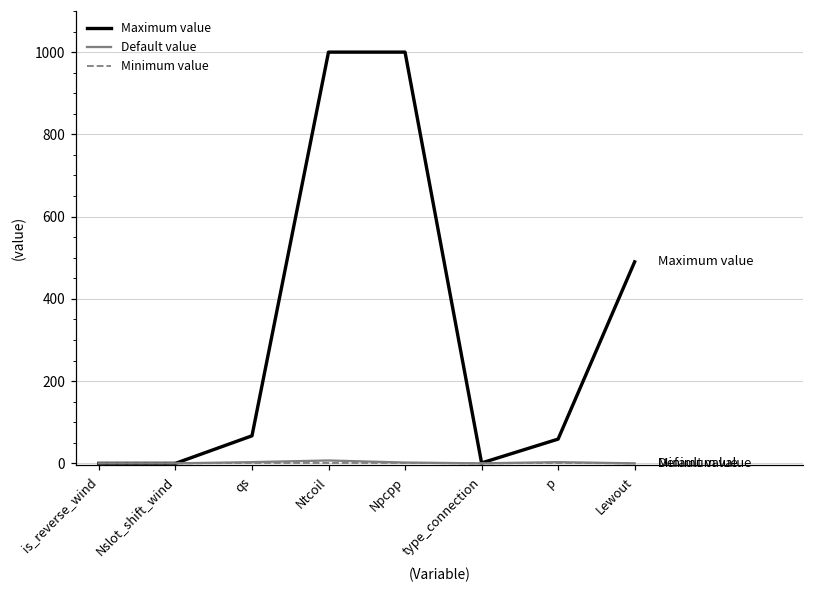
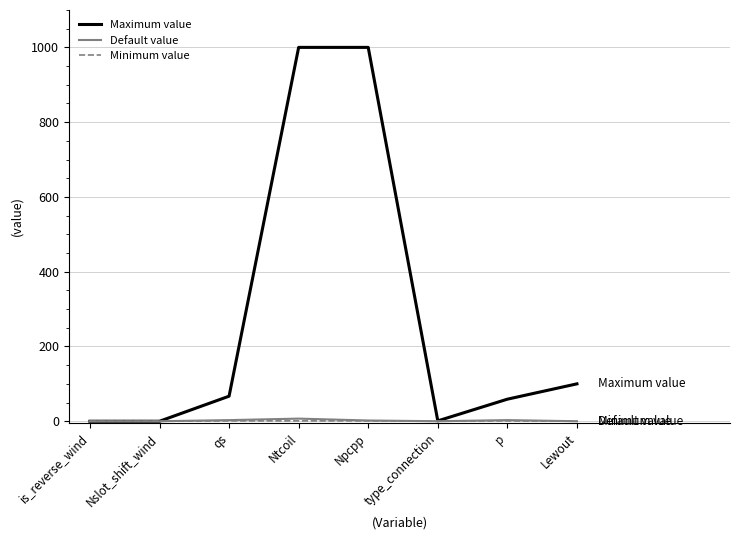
  {
    "Maximum value": {
      "qs": 70,
      "Ntcoil": 1000,
      "Npcpp": 1000,
      "p": 60,
-     "Lewout": 490
+     "Lewout": 100
    }
  }
